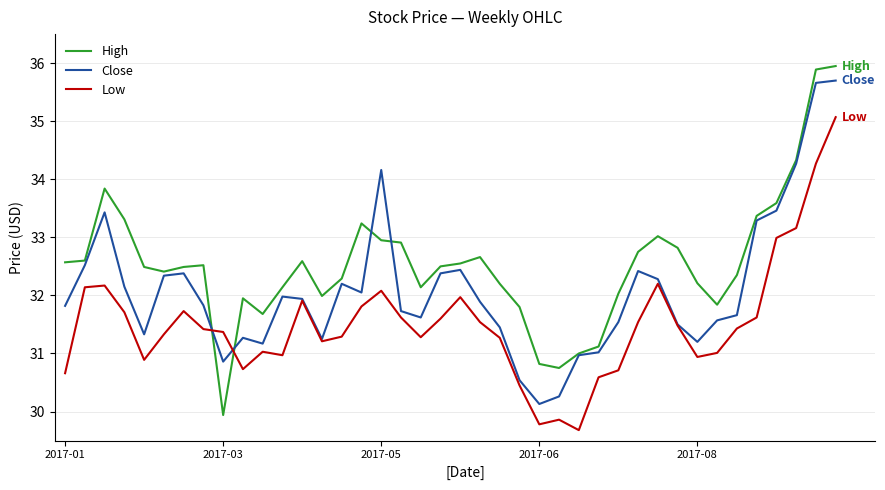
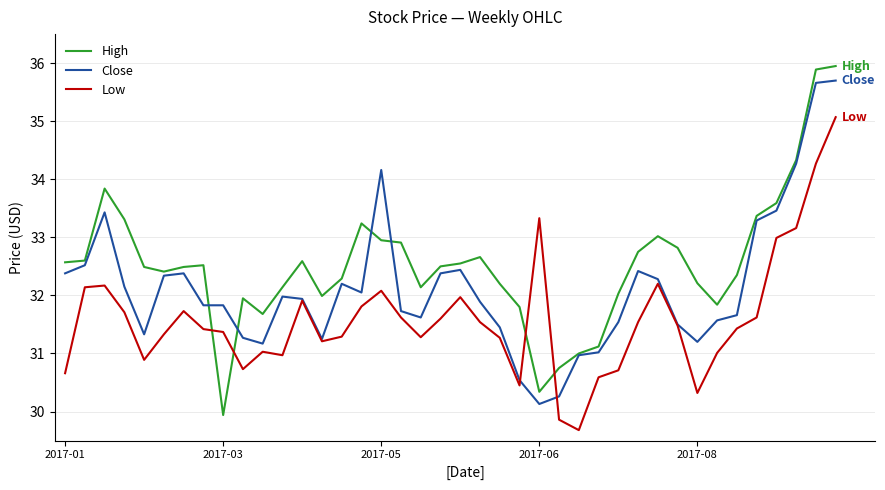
  {
    "High": {
      "2017-01": 32.6,
      "2017-03": 29.9,
      "2017-05": 33.0,
-     "2017-06": 30.8,
+     "2017-06": 30.3,
      "2017-08": 32.2
    },
    "Close": {
-     "2017-01": 31.8,
-     "2017-03": 30.9,
+     "2017-01": 32.4,
+     "2017-03": 31.8,
      "2017-05": 34.2,
      "2017-06": 30.1,
      "2017-08": 31.2
    },
    "Low": {
      "2017-01": 30.7,
      "2017-03": 31.4,
      "2017-05": 32.1,
-     "2017-06": 29.8,
-     "2017-08": 30.9
+     "2017-06": 33.3,
+     "2017-08": 30.3
    }
  }
